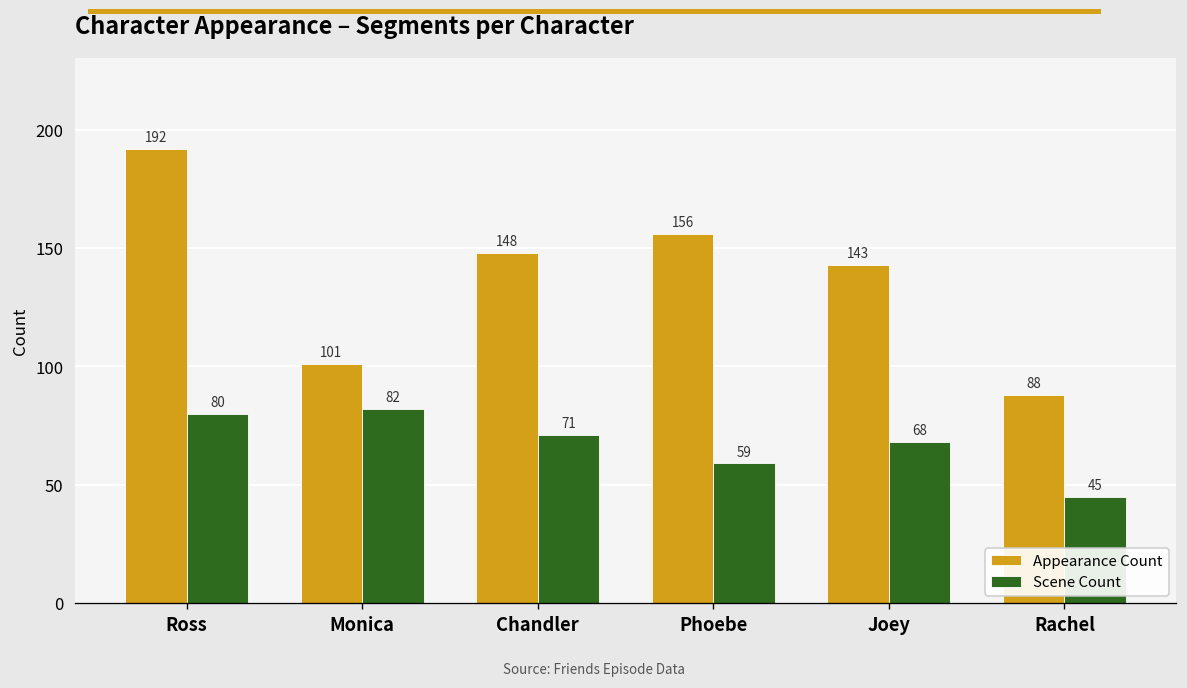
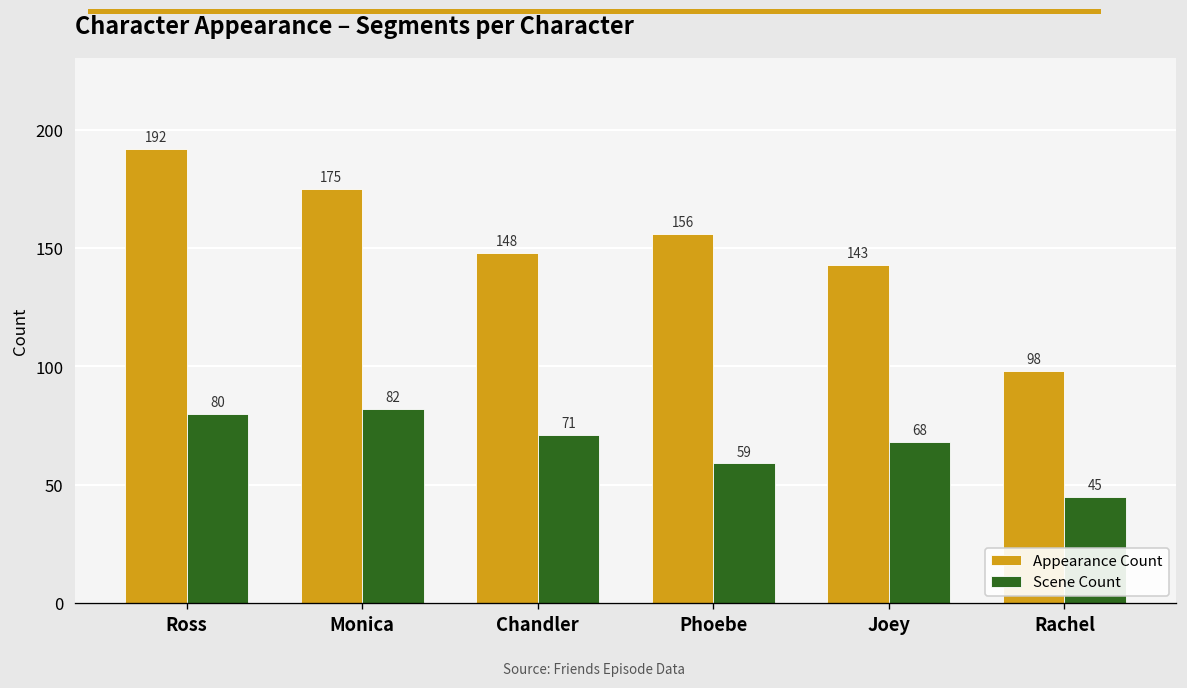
  {
    "Appearance Count": {
      "Ross": 192,
-     "Monica": 101,
+     "Monica": 175,
      "Chandler": 148,
      "Phoebe": 156,
      "Joey": 143,
-     "Rachel": 88
+     "Rachel": 98
    },
    "Scene Count": {
      "Ross": 80,
      "Monica": 82,
      "Chandler": 71,
      "Phoebe": 59,
      "Joey": 68,
      "Rachel": 45
    }
  }
